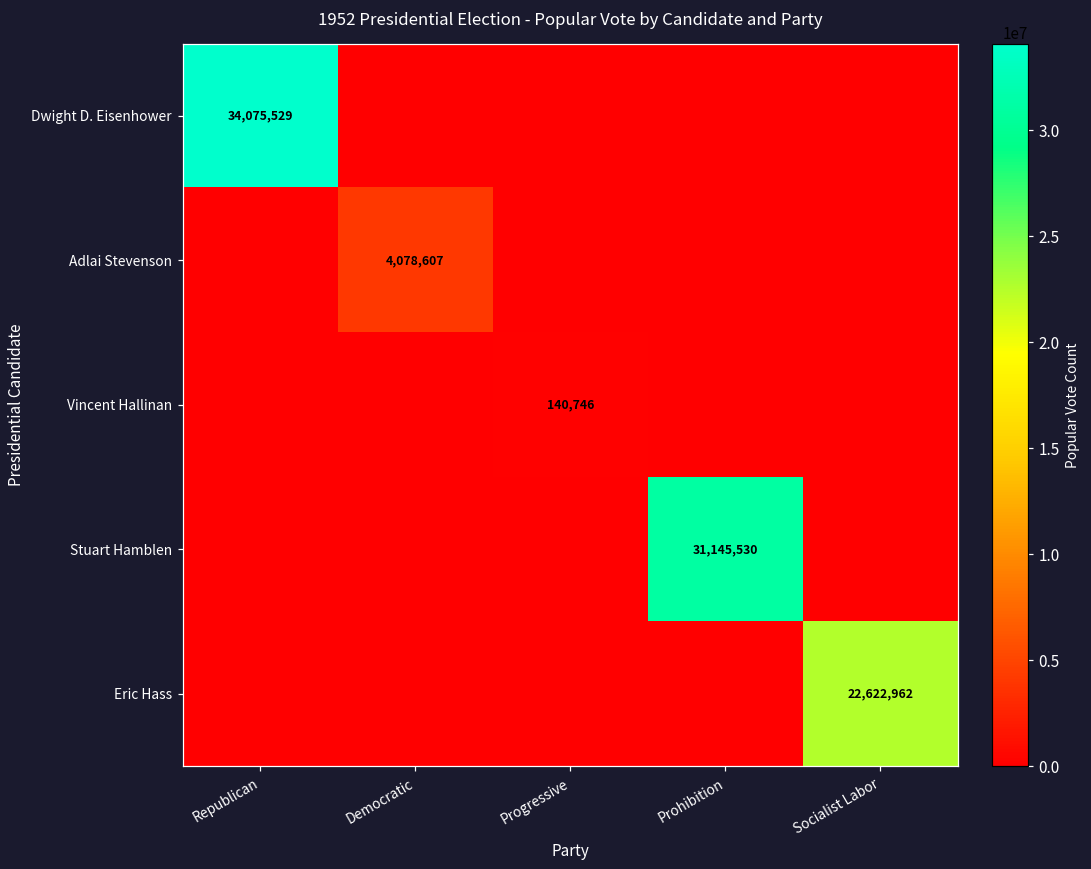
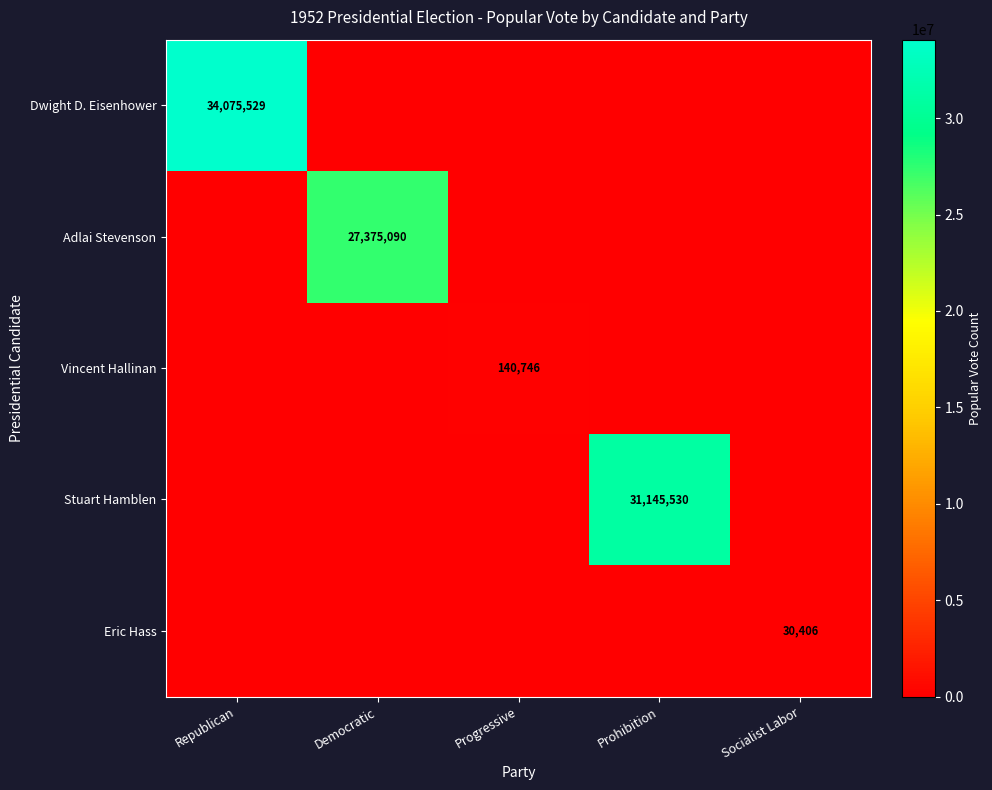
  {
    "Dwight D. Eisenhower": {
      "Republican": "34,075,529"
    },
    "Adlai Stevenson": {
-     "Democratic": "4,078,607"
+     "Democratic": "27,375,090"
    },
    "Vincent Hallinan": {
      "Progressive": "140,746"
    },
    "Stuart Hamblen": {
      "Prohibition": "31,145,530"
    },
    "Eric Hass": {
-     "Socialist Labor": "22,622,962"
+     "Socialist Labor": "30,406"
    }
  }
